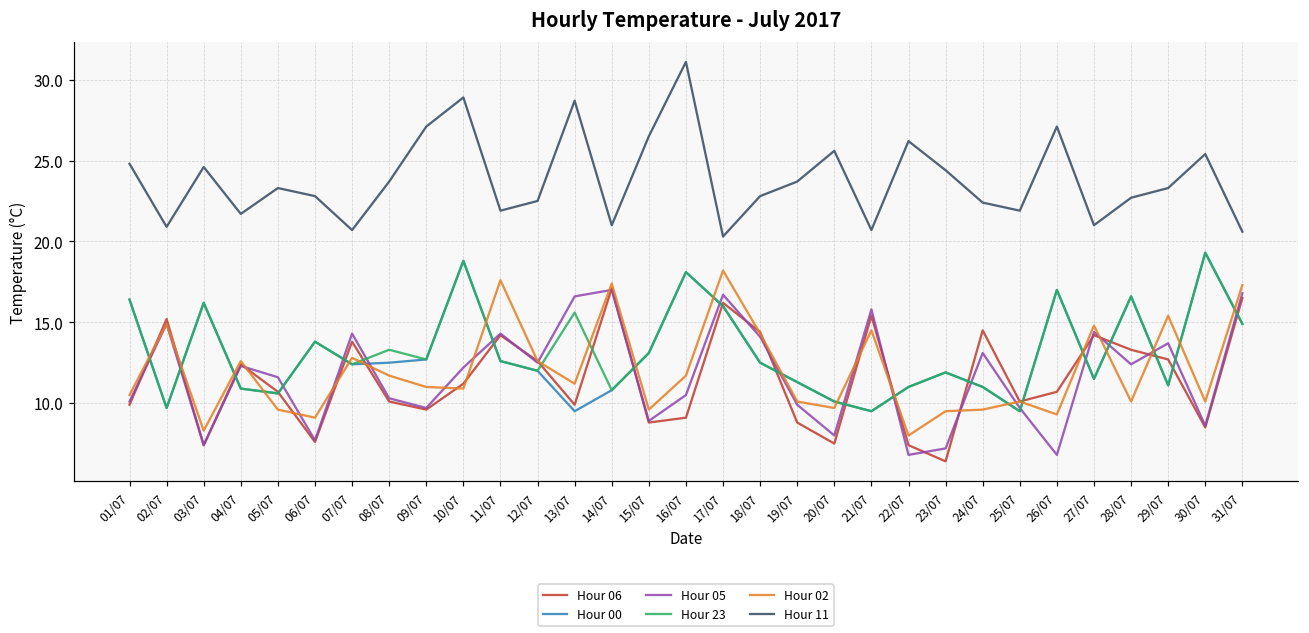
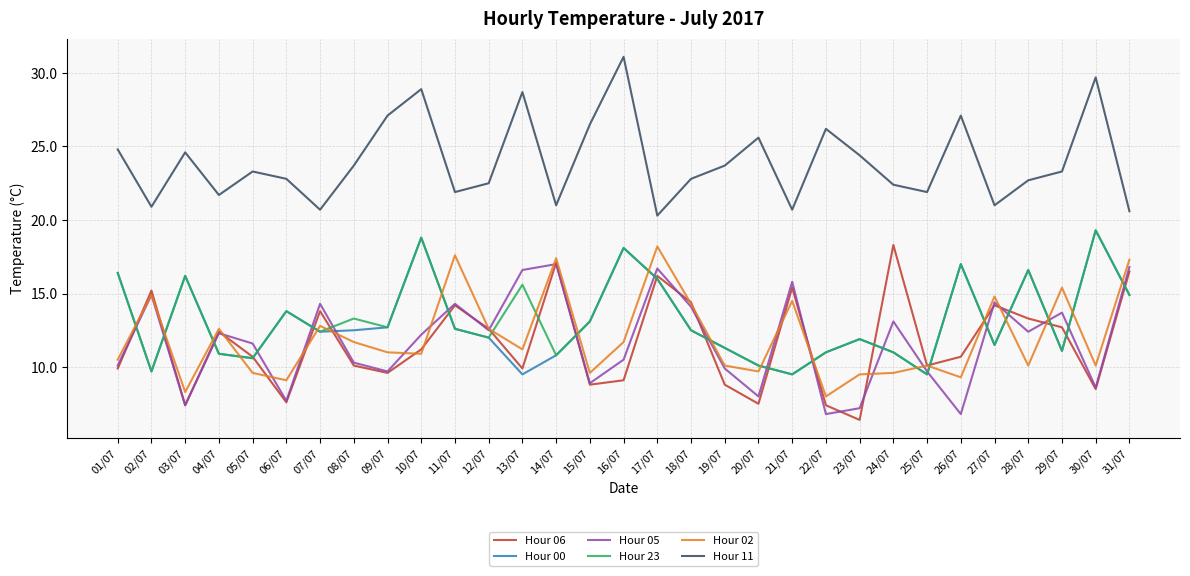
  {
    "Hour 06": {
      "01/07": 9.9,
      "02/07": 15.2,
      "07/07": 13.8,
      "08/07": 10.1,
      "10/07": 11.2,
      "13/07": 9.9,
      "16/07": 9.1,
      "17/07": 16.2,
      "19/07": 8.8,
      "20/07": 7.5,
      "21/07": 15.4,
      "22/07": 7.4,
      "23/07": 6.4,
-     "24/07": 14.5,
+     "24/07": 18.3,
      "26/07": 10.7,
      "27/07": 14.2,
      "28/07": 13.3,
      "29/07": 12.7,
      "31/07": 16.5
    },
    "Hour 00": {
      "08/07": 12.5,
      "13/07": 9.5
    },
    "Hour 05": {
      "01/07": 10.1,
      "05/07": 11.6,
      "07/07": 14.3,
      "08/07": 10.3,
      "10/07": 12.2,
      "13/07": 16.6,
      "16/07": 10.5,
      "17/07": 16.7,
      "18/07": 14.1,
      "19/07": 9.9,
      "20/07": 8.0,
      "21/07": 15.8,
      "22/07": 6.8,
      "23/07": 7.2,
      "24/07": 13.1,
      "25/07": 9.7,
      "26/07": 6.8,
      "27/07": 14.4,
      "28/07": 12.4,
      "29/07": 13.7,
      "31/07": 16.8
    },
    "Hour 23": {
      "08/07": 13.3,
      "13/07": 15.6
    },
    "Hour 02": {
      "01/07": 10.5,
      "03/07": 8.3,
      "04/07": 12.6,
      "05/07": 9.6,
      "06/07": 9.1,
      "07/07": 12.8,
      "08/07": 11.7,
      "09/07": 11.0,
      "10/07": 10.9,
      "11/07": 17.6,
      "13/07": 11.2,
      "14/07": 17.4,
      "15/07": 9.6,
      "16/07": 11.7,
      "17/07": 18.2,
      "19/07": 10.1,
      "20/07": 9.7,
      "21/07": 14.5,
      "22/07": 8.0,
      "23/07": 9.5,
      "24/07": 9.6,
      "26/07": 9.3,
      "27/07": 14.8,
      "28/07": 10.1,
      "29/07": 15.4,
      "30/07": 10.1,
      "31/07": 17.3
    },
    "Hour 11": {
      "01/07": 24.8,
      "02/07": 20.9,
      "03/07": 24.6,
      "04/07": 21.7,
      "05/07": 23.3,
      "06/07": 22.8,
      "07/07": 20.7,
      "08/07": 23.7,
      "09/07": 27.1,
      "10/07": 28.9,
      "11/07": 21.9,
      "12/07": 22.5,
      "13/07": 28.7,
      "14/07": 21.0,
      "15/07": 26.5,
      "16/07": 31.1,
      "17/07": 20.3,
      "18/07": 22.8,
      "19/07": 23.7,
      "20/07": 25.6,
      "21/07": 20.7,
      "22/07": 26.2,
      "23/07": 24.4,
      "24/07": 22.4,
      "25/07": 21.9,
      "26/07": 27.1,
      "27/07": 21.0,
      "28/07": 22.7,
      "29/07": 23.3,
-     "30/07": 25.4,
+     "30/07": 29.7,
      "31/07": 20.6
    }
  }
